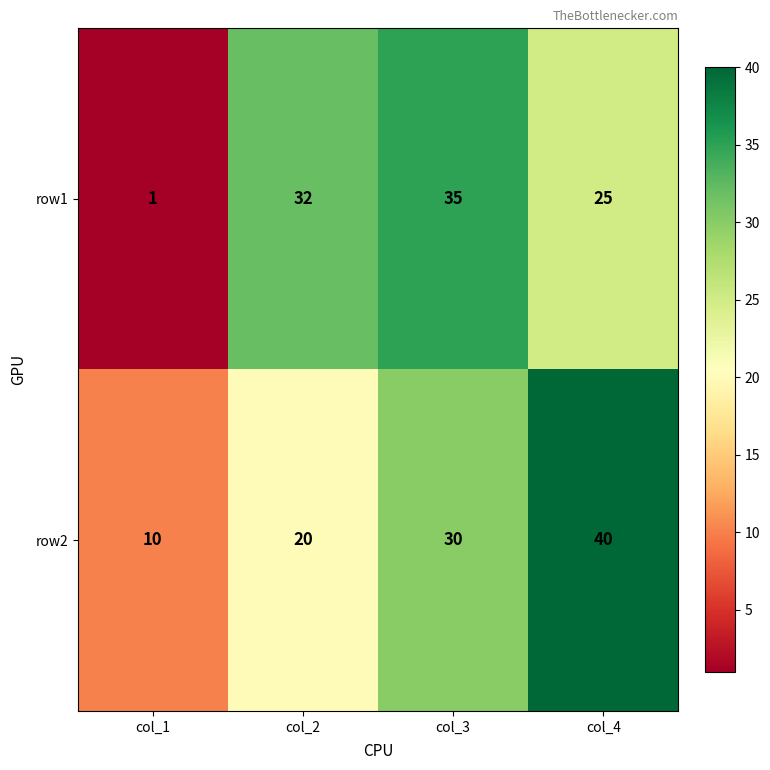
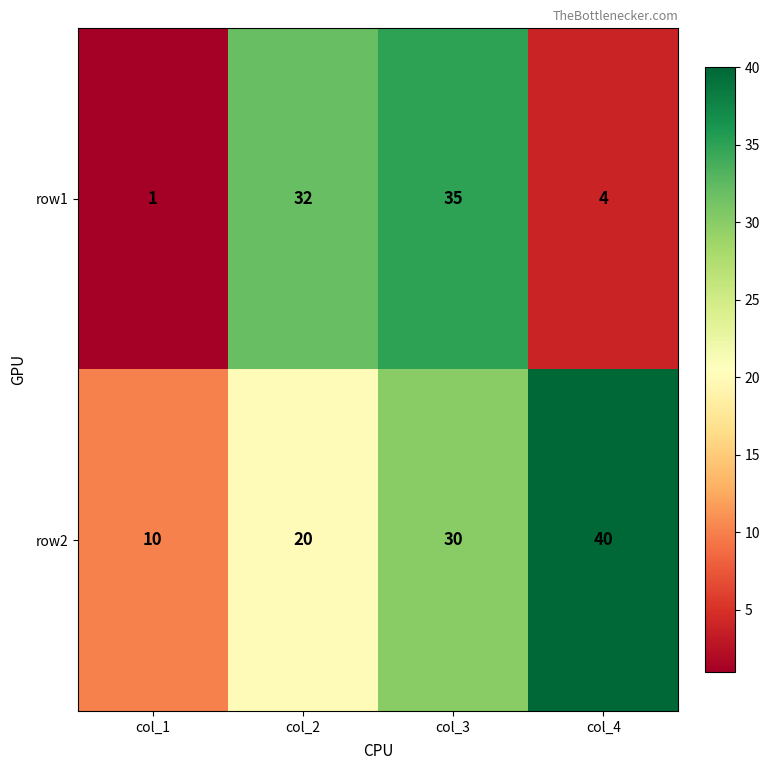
  {
    "row1": {
      "col_1": 1,
      "col_2": 32,
      "col_3": 35,
-     "col_4": 25
+     "col_4": 4
    },
    "row2": {
      "col_1": 10,
      "col_2": 20,
      "col_3": 30,
      "col_4": 40
    }
  }
